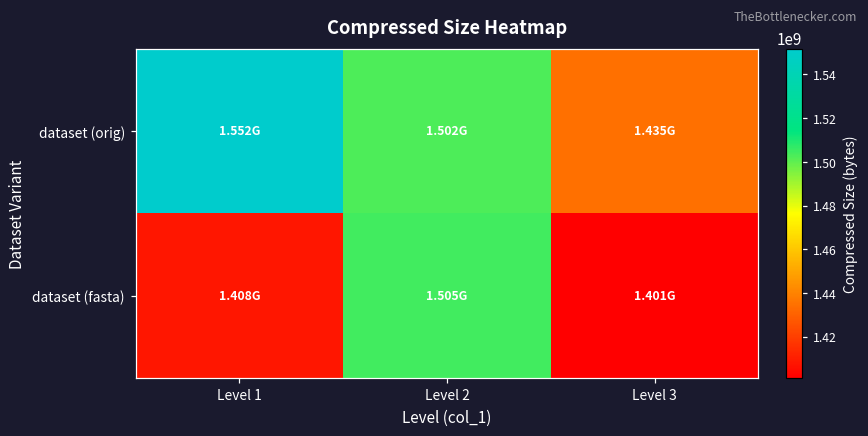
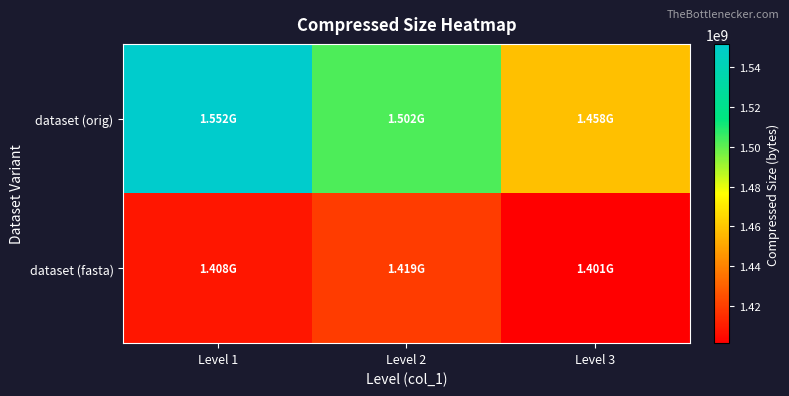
  {
    "dataset (orig)": {
      "Level 1": "1.552G",
      "Level 2": "1.502G",
-     "Level 3": "1.435G"
+     "Level 3": "1.458G"
    },
    "dataset (fasta)": {
      "Level 1": "1.408G",
-     "Level 2": "1.505G",
+     "Level 2": "1.419G",
      "Level 3": "1.401G"
    }
  }
